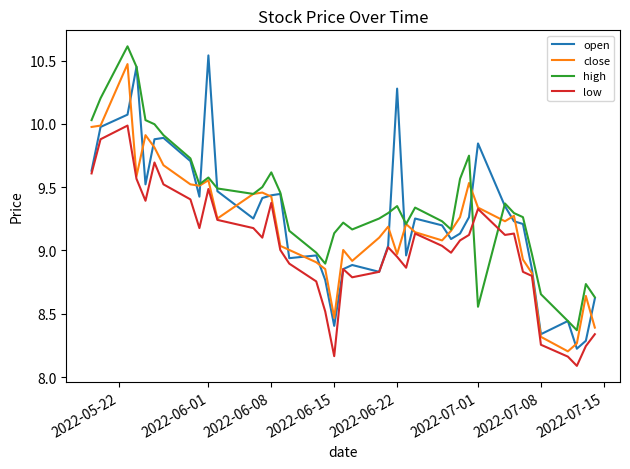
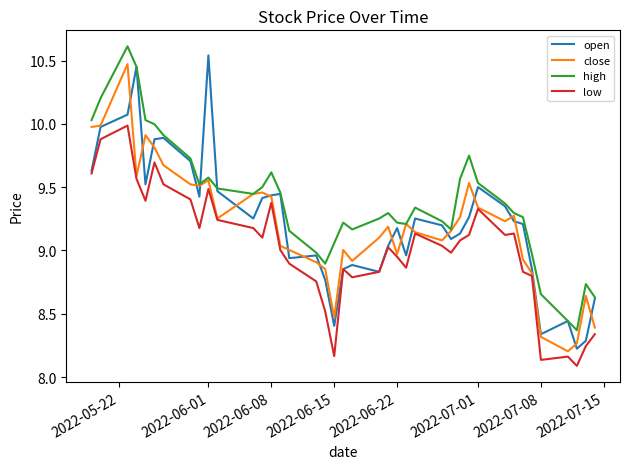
  {
    "open": {
      "2022-06-01": 10.54,
      "2022-06-15": 8.40,
-     "2022-06-22": 10.28,
-     "2022-07-01": 9.85,
+     "2022-06-22": 9.18,
+     "2022-07-01": 9.50,
      "2022-07-08": 8.34
    },
    "close": {
      "2022-06-01": 9.55,
      "2022-06-15": 8.47,
      "2022-06-22": 8.97,
      "2022-07-08": 8.32
    },
    "high": {
      "2022-06-01": 9.58,
      "2022-06-08": 9.62,
-     "2022-06-15": 9.14,
-     "2022-06-22": 9.35,
-     "2022-07-01": 8.56,
+     "2022-06-15": 9.06,
+     "2022-06-22": 9.22,
+     "2022-07-01": 9.53,
      "2022-07-08": 8.65
    },
    "low": {
      "2022-06-01": 9.49,
      "2022-06-08": 9.38,
      "2022-06-15": 8.17,
      "2022-06-22": 8.95,
-     "2022-07-08": 8.26
+     "2022-07-08": 8.14
    }
  }
